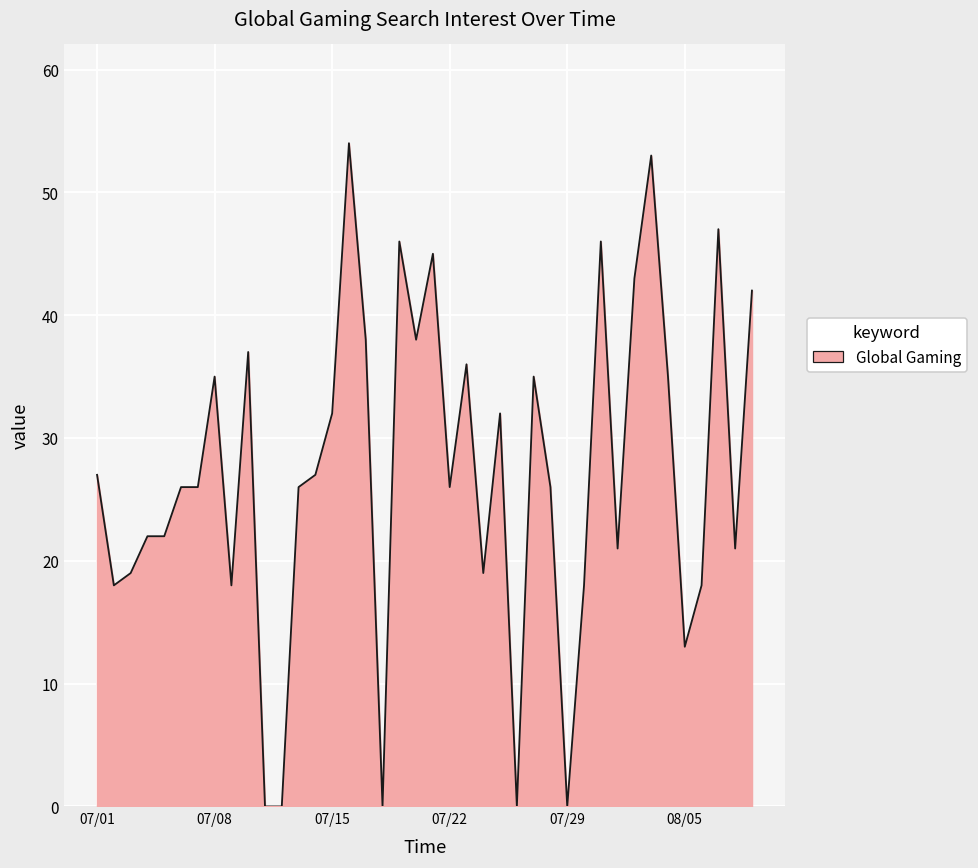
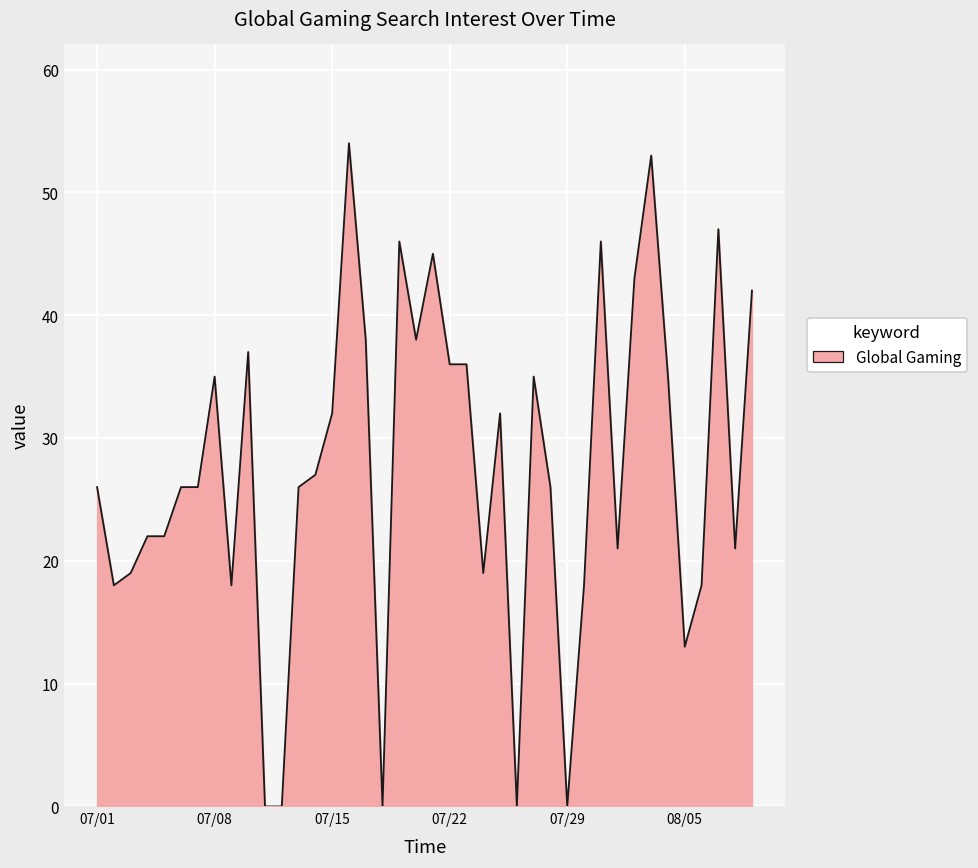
  {
-   "07/01": 27,
+   "07/01": 26,
    "07/08": 35,
    "07/15": 32,
-   "07/22": 26,
+   "07/22": 36,
    "07/29": 0,
    "08/05": 13
  }
